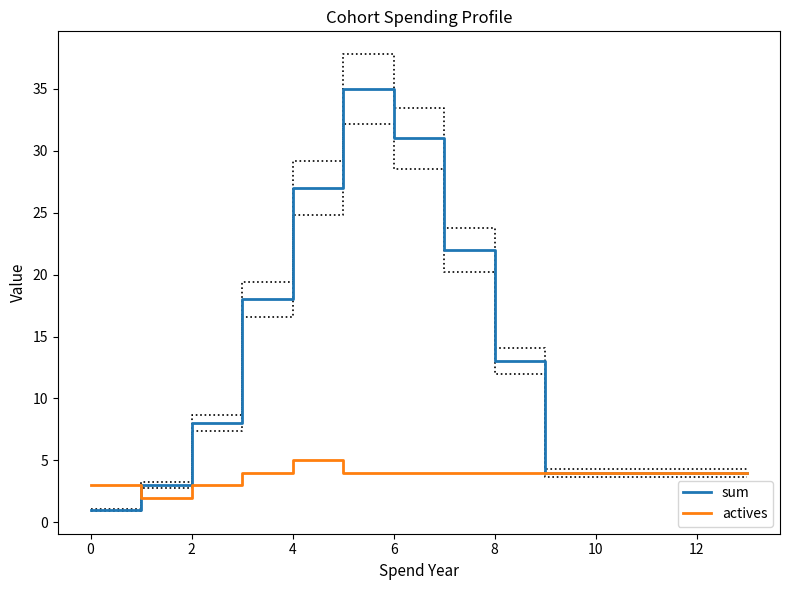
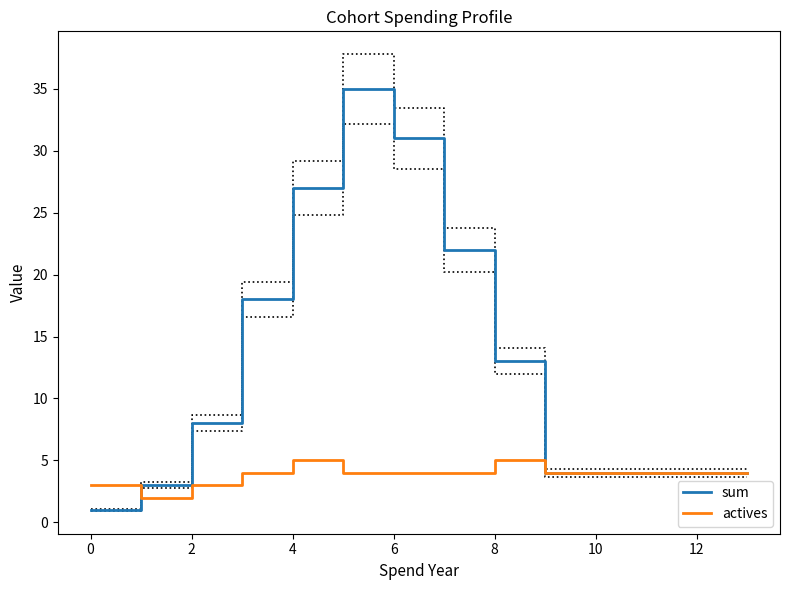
  {
    "sum": {
      "2": 8,
      "4": 27,
      "6": 31,
      "8": 13
    },
    "actives": {
      "0": 3,
      "2": 3,
      "4": 5,
      "6": 4,
-     "8": 4
+     "8": 5
    }
  }
